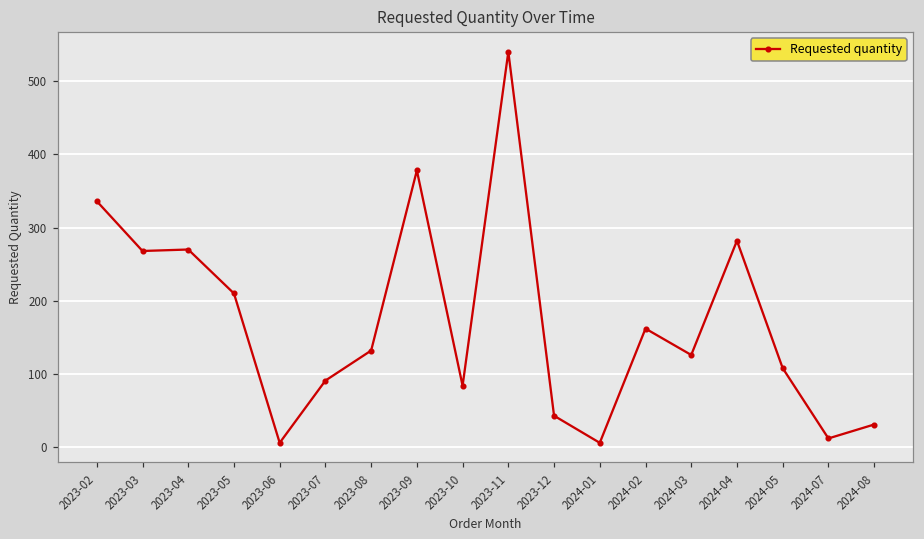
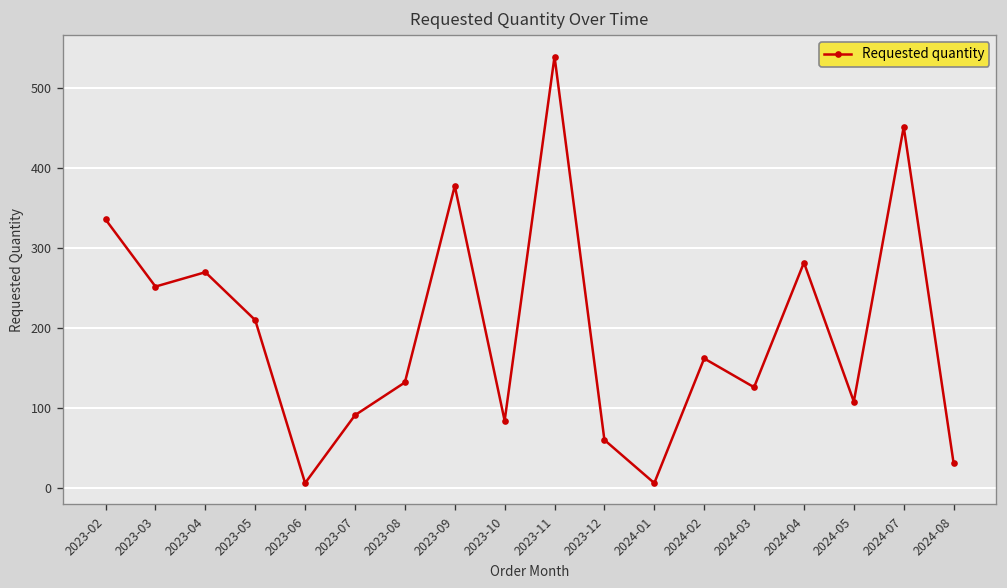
  {
    "2023-02": 340,
-   "2023-03": 270,
+   "2023-03": 250,
    "2023-04": 270,
    "2023-05": 210,
    "2023-06": 10,
    "2023-07": 90,
    "2023-08": 130,
    "2023-09": 380,
    "2023-10": 80,
    "2023-11": 540,
-   "2023-12": 40,
+   "2023-12": 60,
    "2024-01": 10,
    "2024-02": 160,
    "2024-03": 130,
    "2024-04": 280,
    "2024-05": 110,
-   "2024-07": 10,
+   "2024-07": 450,
    "2024-08": 30
  }
